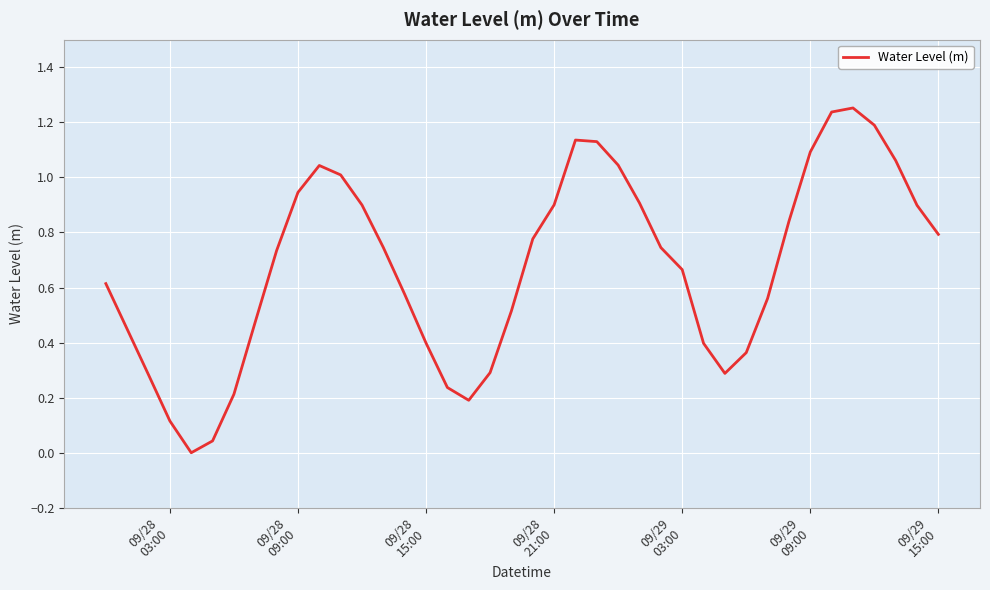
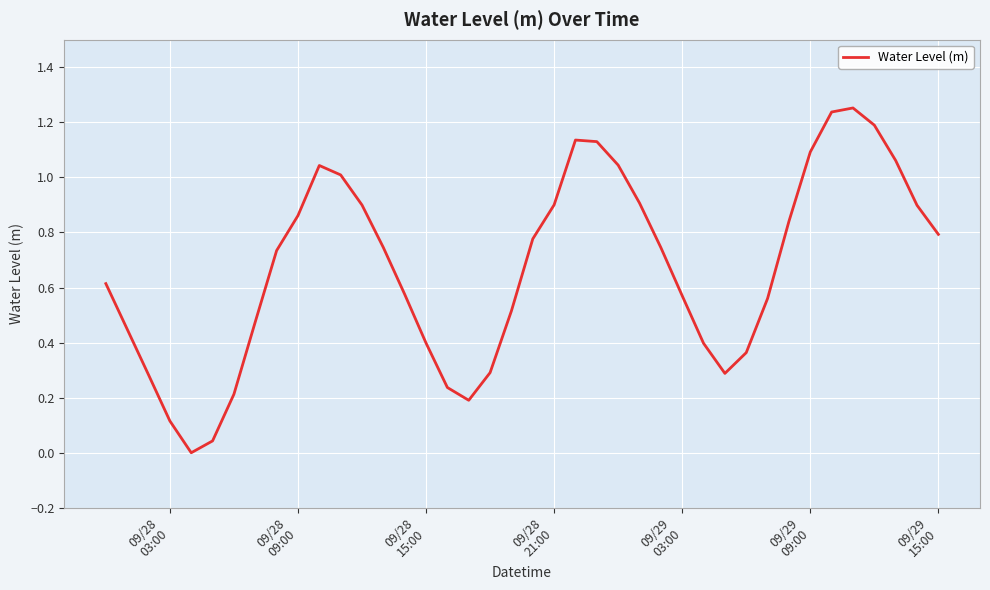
  {
    "09/28 03:00": 0.12,
-   "09/28 09:00": 0.95,
+   "09/28 09:00": 0.86,
    "09/28 15:00": 0.40,
    "09/28 21:00": 0.90,
-   "09/29 03:00": 0.66,
+   "09/29 03:00": 0.57,
    "09/29 09:00": 1.09,
    "09/29 15:00": 0.79
  }
